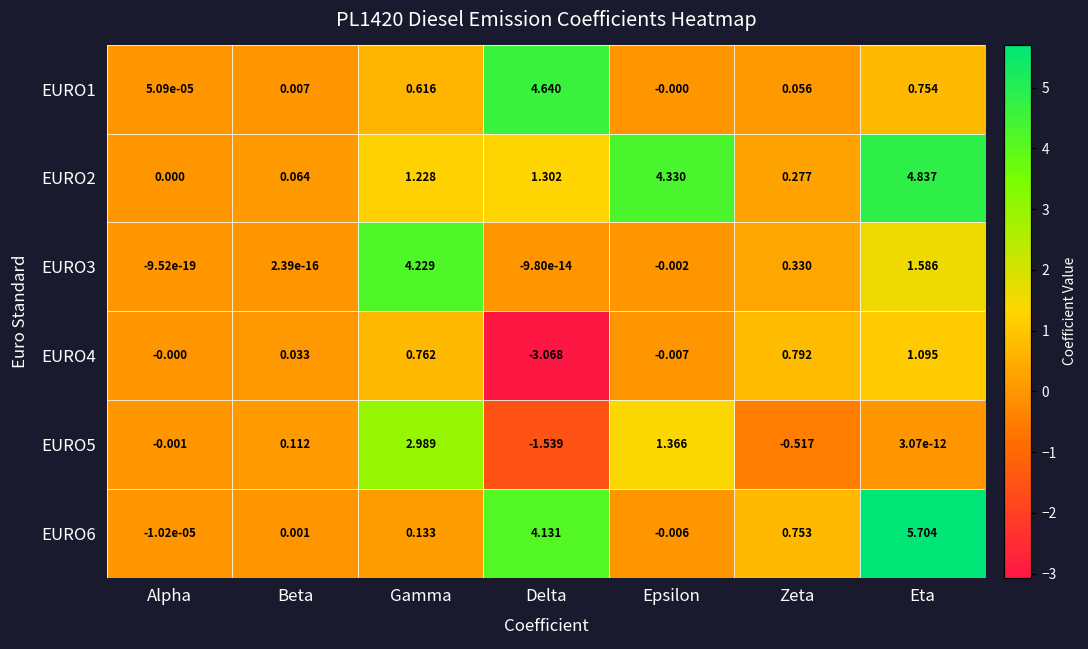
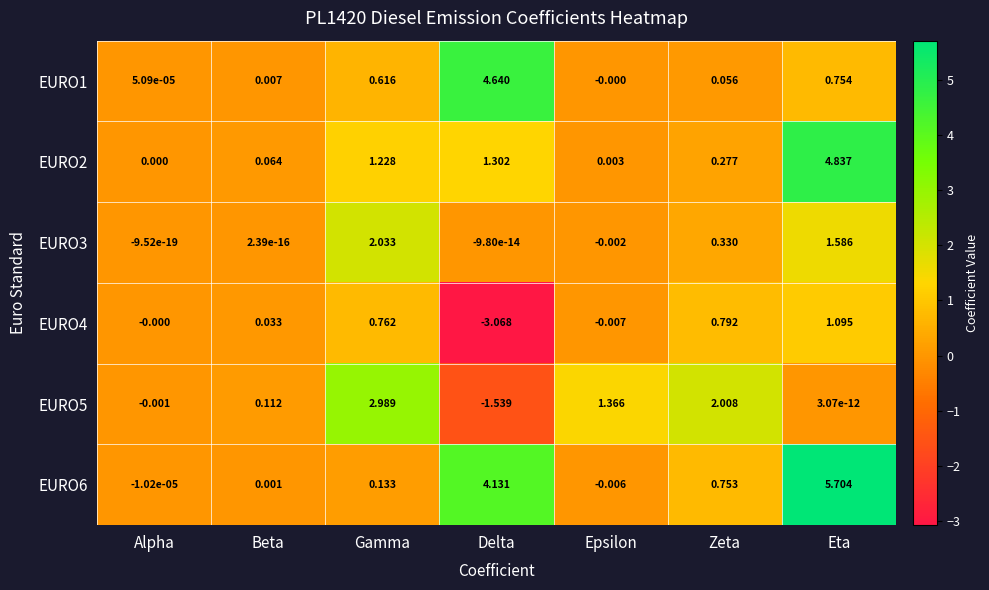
  {
    "EURO1": {
      "Alpha": "5.09e-05",
      "Beta": "0.007",
      "Gamma": "0.616",
      "Delta": "4.640",
      "Epsilon": "-0.000",
      "Zeta": "0.056",
      "Eta": "0.754"
    },
    "EURO2": {
      "Alpha": "0.000",
      "Beta": "0.064",
      "Gamma": "1.228",
      "Delta": "1.302",
-     "Epsilon": "4.330",
+     "Epsilon": "0.003",
      "Zeta": "0.277",
      "Eta": "4.837"
    },
    "EURO3": {
      "Alpha": "-9.52e-19",
      "Beta": "2.39e-16",
-     "Gamma": "4.229",
+     "Gamma": "2.033",
      "Delta": "-9.80e-14",
      "Epsilon": "-0.002",
      "Zeta": "0.330",
      "Eta": "1.586"
    },
    "EURO4": {
      "Alpha": "-0.000",
      "Beta": "0.033",
      "Gamma": "0.762",
      "Delta": "-3.068",
      "Epsilon": "-0.007",
      "Zeta": "0.792",
      "Eta": "1.095"
    },
    "EURO5": {
      "Alpha": "-0.001",
      "Beta": "0.112",
      "Gamma": "2.989",
      "Delta": "-1.539",
      "Epsilon": "1.366",
-     "Zeta": "-0.517",
+     "Zeta": "2.008",
      "Eta": "3.07e-12"
    },
    "EURO6": {
      "Alpha": "-1.02e-05",
      "Beta": "0.001",
      "Gamma": "0.133",
      "Delta": "4.131",
      "Epsilon": "-0.006",
      "Zeta": "0.753",
      "Eta": "5.704"
    }
  }
